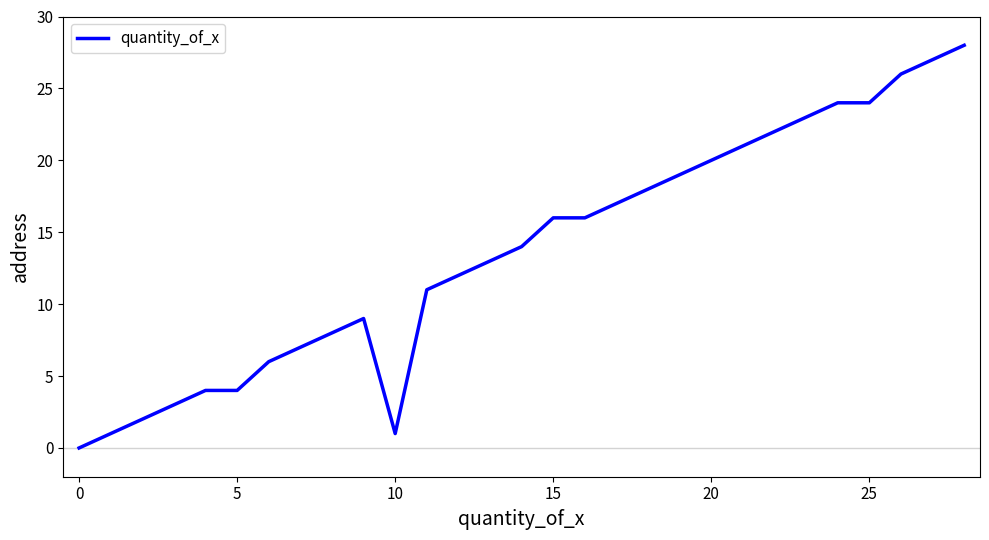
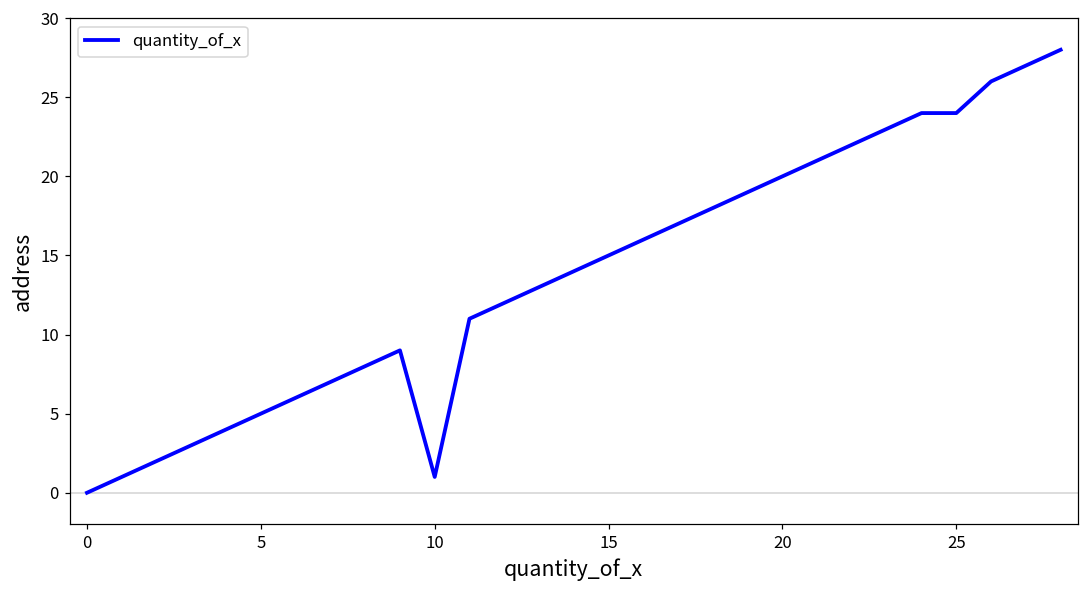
  {
    "0": 0,
-   "5": 4,
+   "5": 5,
    "10": 1,
-   "15": 16,
+   "15": 15,
    "20": 20,
    "25": 24
  }
